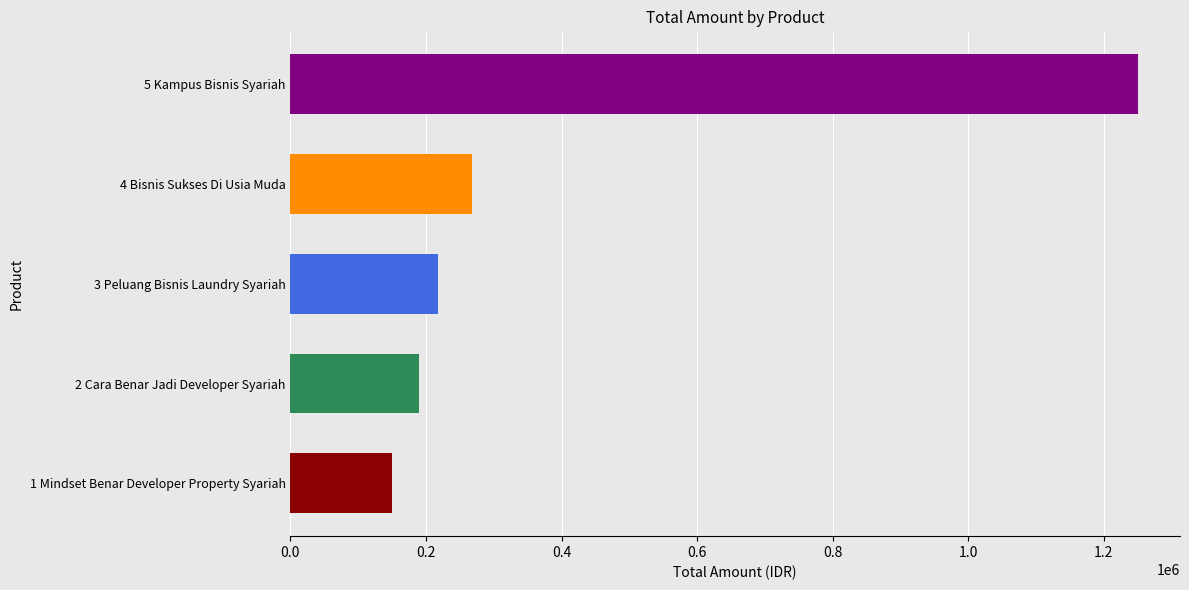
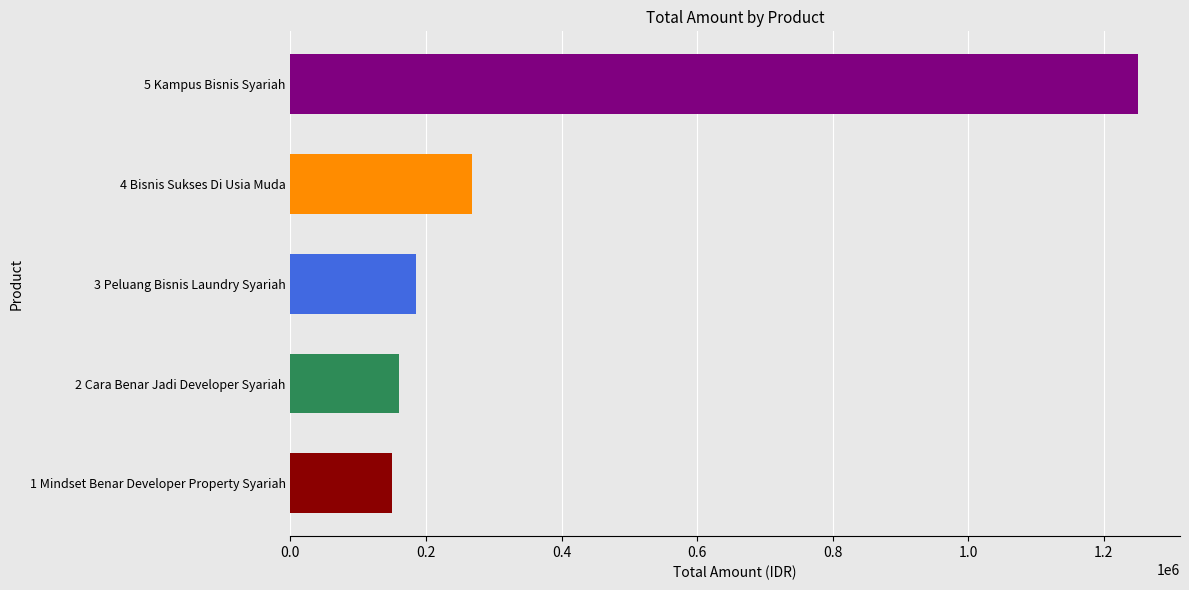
  {
    "5 Kampus Bisnis Syariah": 1250000,
    "4 Bisnis Sukses Di Usia Muda": 270000,
-   "3 Peluang Bisnis Laundry Syariah": 220000,
-   "2 Cara Benar Jadi Developer Syariah": 190000,
+   "3 Peluang Bisnis Laundry Syariah": 190000,
+   "2 Cara Benar Jadi Developer Syariah": 160000,
    "1 Mindset Benar Developer Property Syariah": 150000
  }
